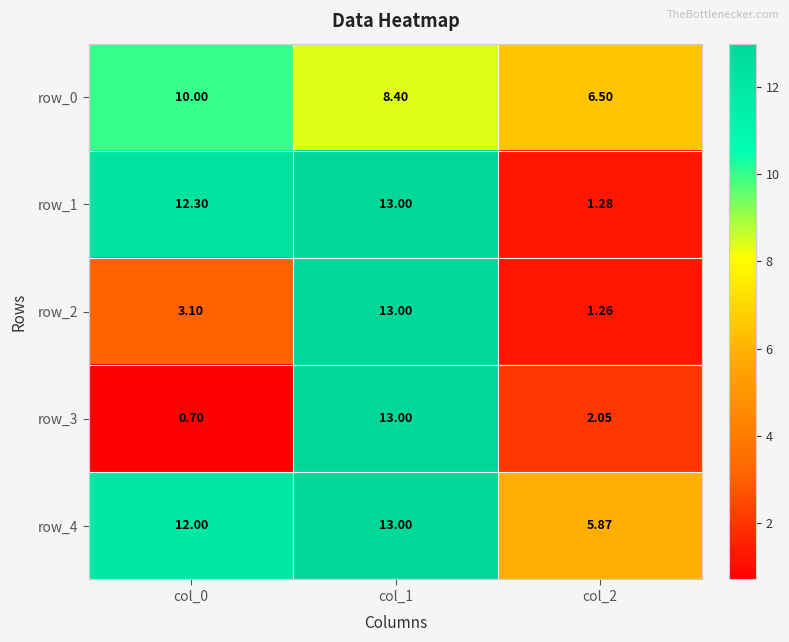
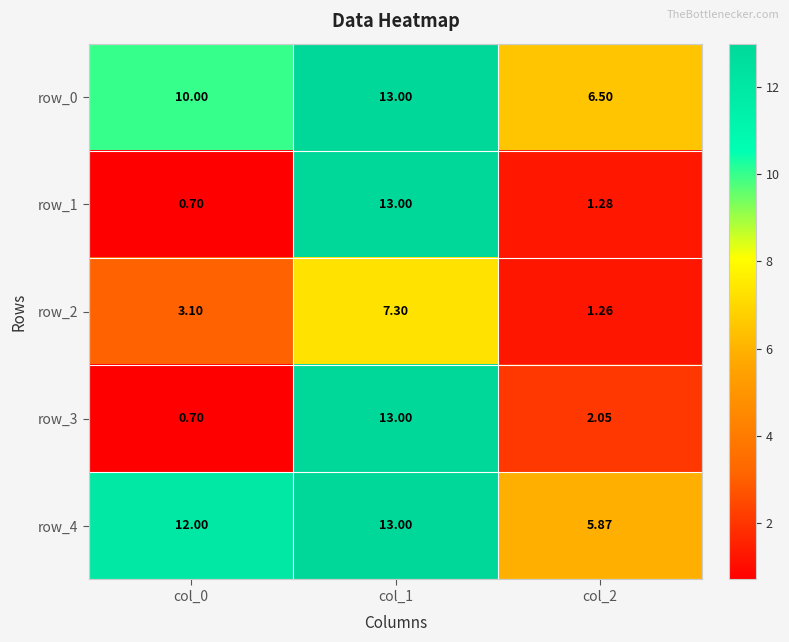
  {
    "row_0": {
      "col_0": 10.00,
-     "col_1": 8.40,
+     "col_1": 13.00,
      "col_2": 6.50
    },
    "row_1": {
-     "col_0": 12.30,
+     "col_0": 0.70,
      "col_1": 13.00,
      "col_2": 1.28
    },
    "row_2": {
      "col_0": 3.10,
-     "col_1": 13.00,
+     "col_1": 7.30,
      "col_2": 1.26
    },
    "row_3": {
      "col_0": 0.70,
      "col_1": 13.00,
      "col_2": 2.05
    },
    "row_4": {
      "col_0": 12.00,
      "col_1": 13.00,
      "col_2": 5.87
    }
  }
